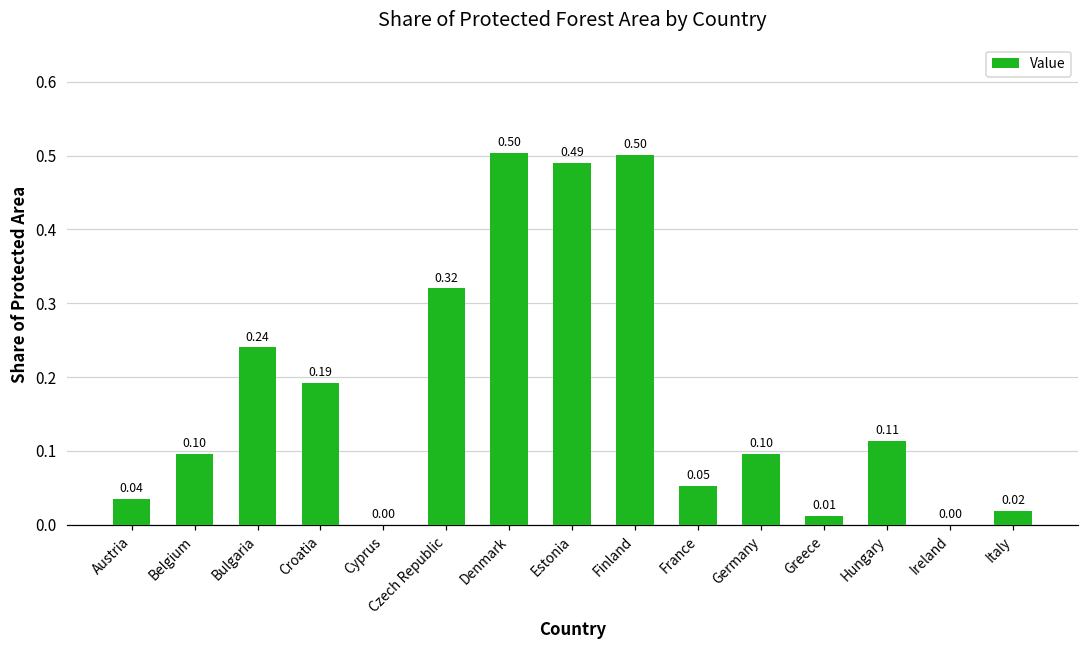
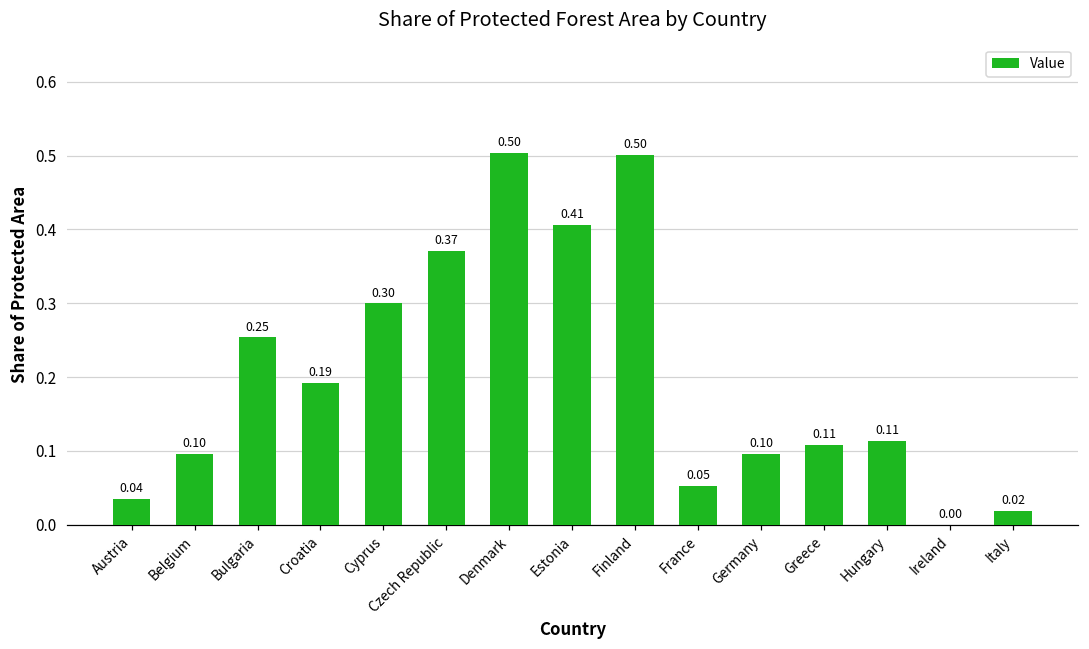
  {
    "Austria": 0.04,
    "Belgium": 0.10,
-   "Bulgaria": 0.24,
+   "Bulgaria": 0.25,
    "Croatia": 0.19,
-   "Cyprus": 0.00,
-   "Czech Republic": 0.32,
+   "Cyprus": 0.30,
+   "Czech Republic": 0.37,
    "Denmark": 0.50,
-   "Estonia": 0.49,
+   "Estonia": 0.41,
    "Finland": 0.50,
    "France": 0.05,
    "Germany": 0.10,
-   "Greece": 0.01,
+   "Greece": 0.11,
    "Hungary": 0.11,
    "Ireland": 0.00,
    "Italy": 0.02
  }
